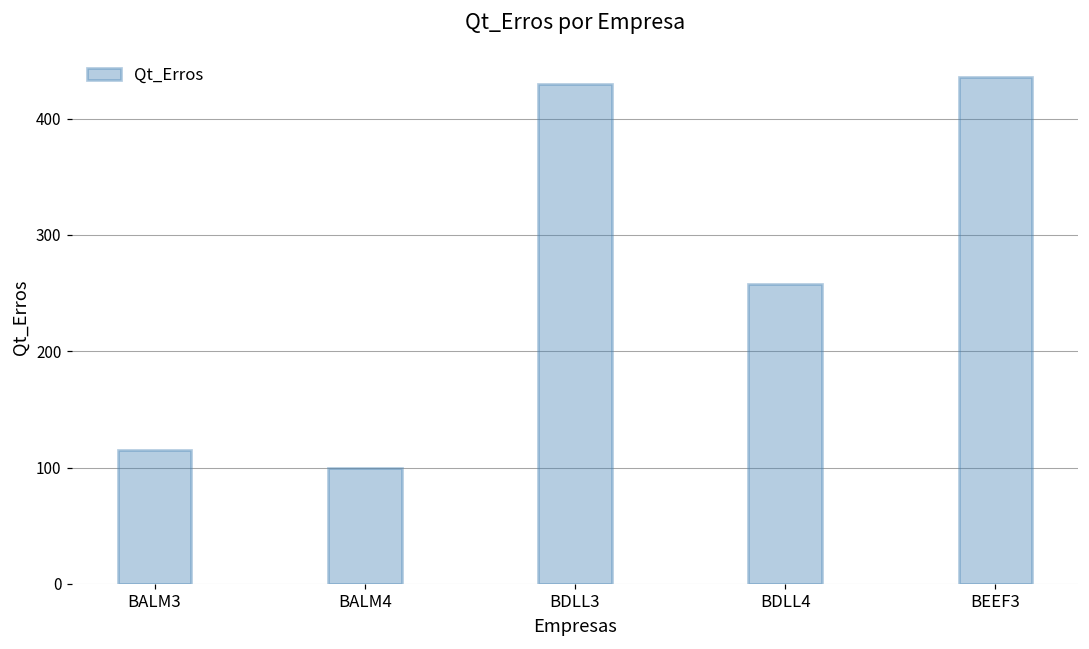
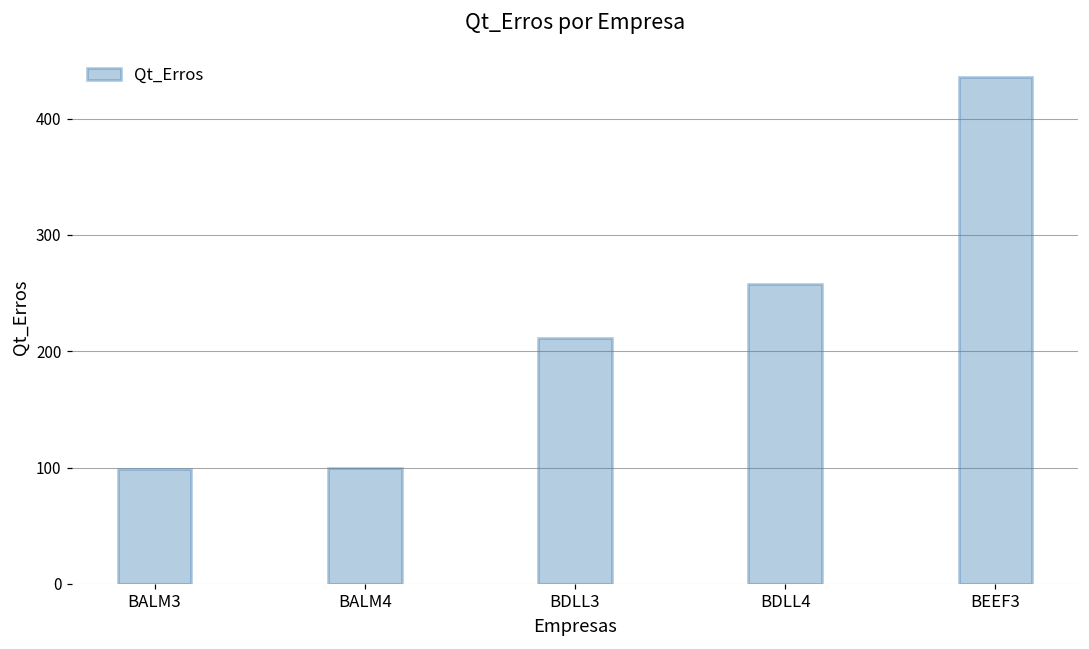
  {
-   "BALM3": 115,
+   "BALM3": 99,
    "BALM4": 100,
-   "BDLL3": 430,
+   "BDLL3": 211,
    "BDLL4": 258,
    "BEEF3": 436
  }
